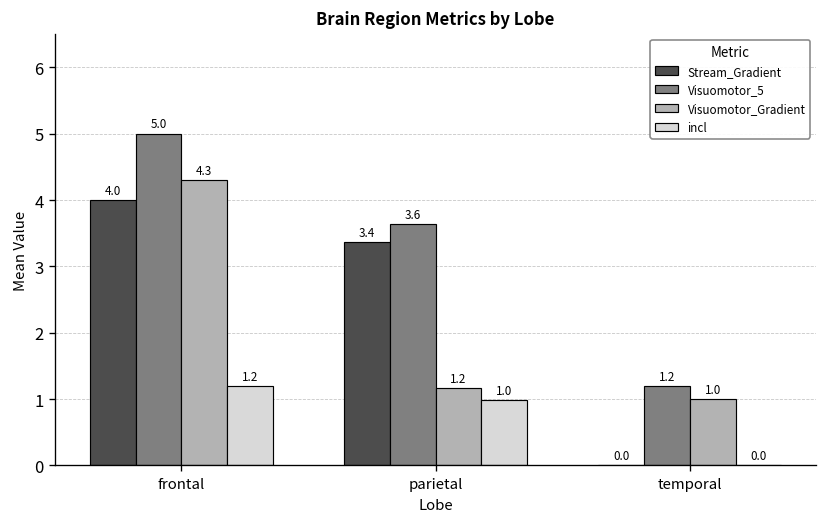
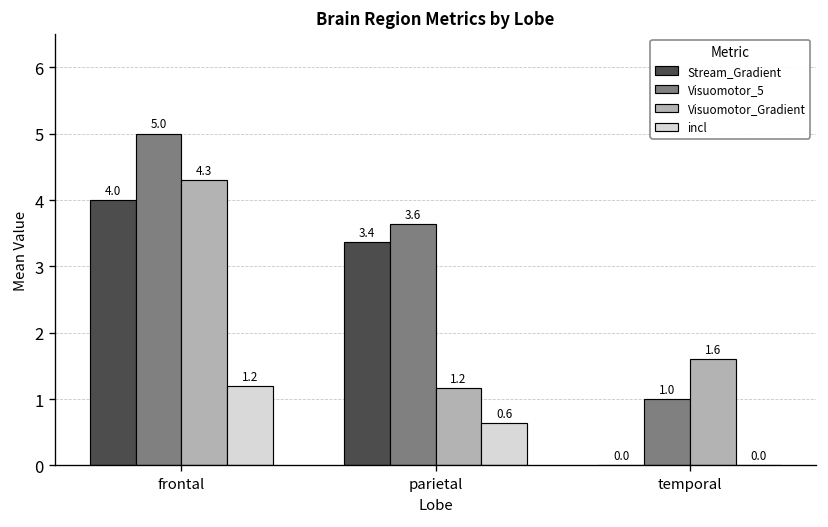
  {
    "Stream_Gradient": {
      "frontal": 4.0,
      "parietal": 3.4,
      "temporal": 0.0
    },
    "Visuomotor_5": {
      "frontal": 5.0,
      "parietal": 3.6,
-     "temporal": 1.2
+     "temporal": 1.0
    },
    "Visuomotor_Gradient": {
      "frontal": 4.3,
      "parietal": 1.2,
-     "temporal": 1.0
+     "temporal": 1.6
    },
    "incl": {
      "frontal": 1.2,
-     "parietal": 1.0,
+     "parietal": 0.6,
      "temporal": 0.0
    }
  }
